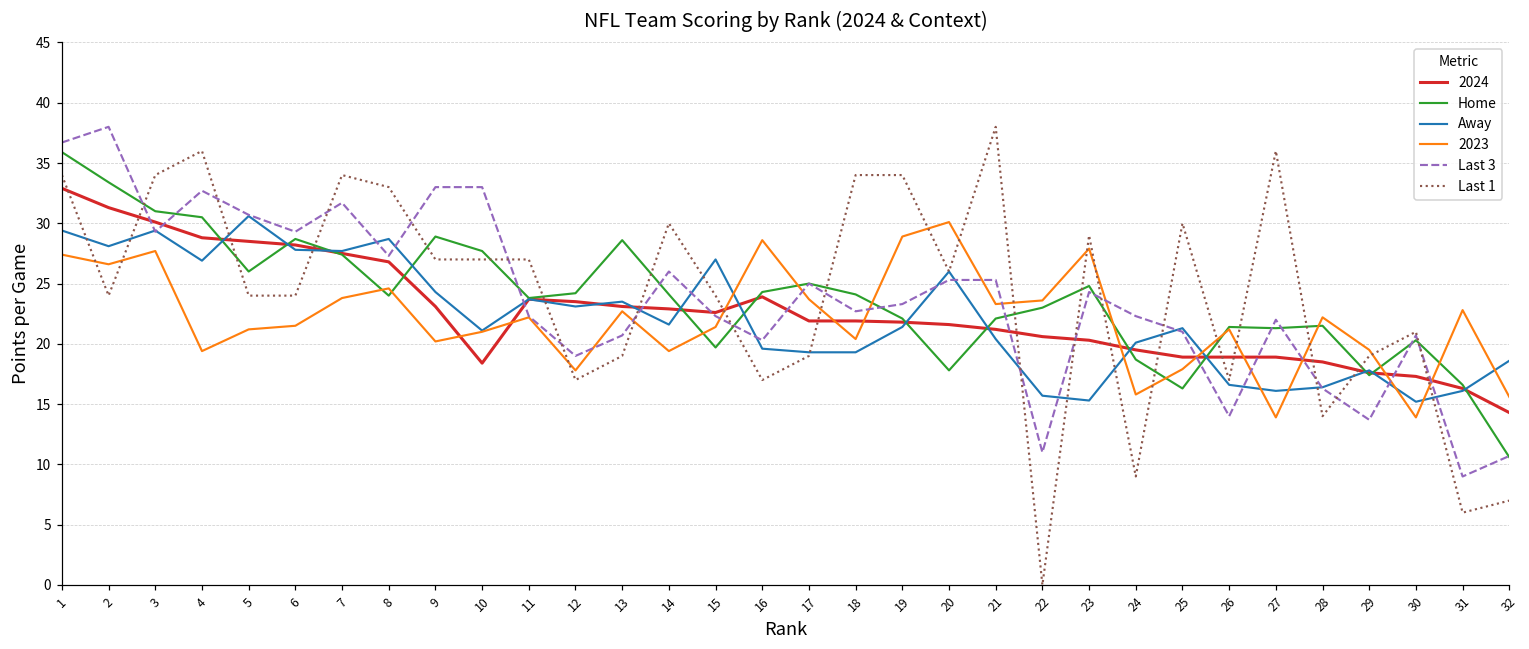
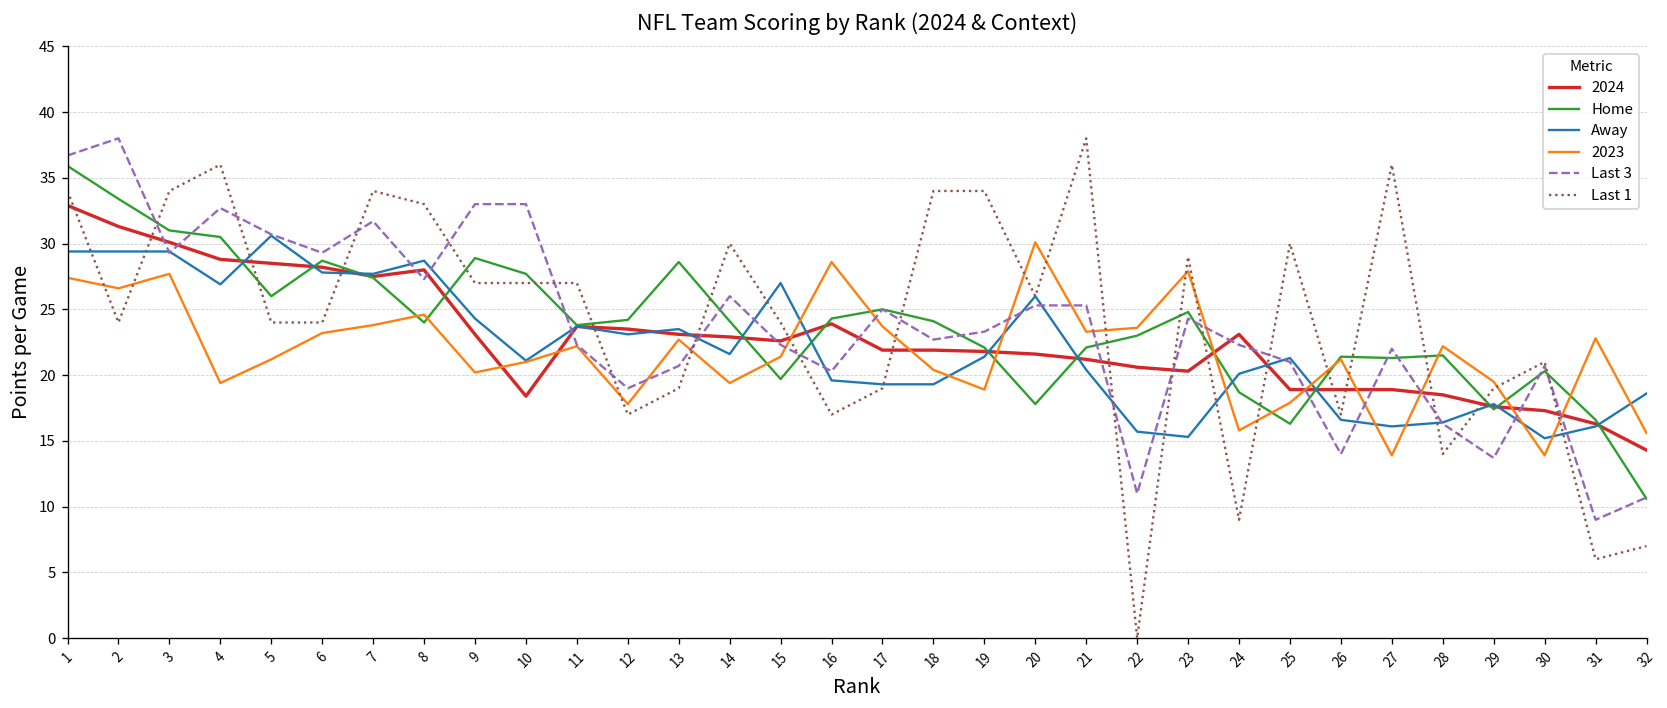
  {
    "2024": {
      "1": 32.9,
      "2": 31.3,
      "3": 30.1,
      "4": 28.8,
      "5": 28.5,
      "6": 28.2,
-     "8": 26.8,
+     "8": 28.0,
      "9": 23.1,
      "10": 18.4,
      "12": 23.5,
      "13": 23.1,
      "14": 22.9,
      "15": 22.6,
      "16": 23.9,
      "17": 21.9,
      "18": 21.9,
      "19": 21.8,
      "20": 21.6,
      "21": 21.2,
      "22": 20.6,
      "23": 20.3,
-     "24": 19.5,
+     "24": 23.1,
      "25": 18.9,
      "26": 18.9,
      "27": 18.9,
      "28": 18.5,
      "30": 17.3,
      "32": 14.3
    },
    "Home": {
      "1": 35.9,
      "2": 33.4,
      "3": 31.0,
      "4": 30.5,
      "5": 26.0,
      "6": 28.7,
      "8": 24.0,
      "9": 28.9,
      "10": 27.7,
      "12": 24.2,
      "13": 28.6,
      "14": 24.1,
      "15": 19.7,
      "16": 24.3,
      "18": 24.1,
      "19": 22.1,
      "20": 17.8,
      "21": 22.1,
      "22": 23.0,
      "23": 24.8,
      "24": 18.7,
      "25": 16.3,
      "27": 21.3,
      "28": 21.5,
      "30": 20.3,
      "31": 16.6
    },
    "Away": {
      "1": 29.4,
-     "2": 28.1,
+     "2": 29.4,
      "4": 26.9,
      "6": 27.8,
      "8": 28.7,
      "9": 24.3,
      "12": 23.1,
      "13": 23.5,
      "14": 21.6,
      "15": 27.0,
      "16": 19.6,
      "17": 19.3,
      "18": 19.3,
      "19": 21.4,
      "21": 20.4,
      "22": 15.7,
      "23": 15.3,
      "24": 20.1,
      "25": 21.3,
      "26": 16.6,
      "27": 16.1,
      "30": 15.2,
      "32": 18.6
    },
    "2023": {
      "1": 27.4,
      "2": 26.6,
      "3": 27.7,
      "4": 19.4,
      "5": 21.2,
-     "6": 21.5,
+     "6": 23.2,
      "7": 23.8,
      "8": 24.6,
      "9": 20.2,
      "12": 17.8,
      "13": 22.7,
      "14": 19.4,
      "15": 21.4,
      "16": 28.6,
      "17": 23.7,
      "18": 20.4,
-     "19": 28.9,
+     "19": 18.9,
      "20": 30.1,
      "21": 23.3,
      "22": 23.6,
      "23": 27.9,
      "24": 15.8,
      "25": 17.9,
      "27": 13.9,
      "28": 22.2,
      "29": 19.5,
      "30": 13.9,
      "31": 22.8,
      "32": 15.6
    },
    "Last 3": {
      "1": 36.7,
      "2": 38.0,
      "4": 32.7,
      "6": 29.3,
      "7": 31.7,
      "8": 27.3,
      "9": 33.0,
      "10": 33.0,
      "12": 19.0,
      "13": 20.7,
      "14": 26.0,
      "15": 22.3,
      "16": 20.3,
      "18": 22.7,
      "19": 23.3,
      "20": 25.3,
      "21": 25.3,
      "22": 11.0,
      "23": 24.3,
      "24": 22.3,
      "25": 21.0,
      "26": 14.0,
      "27": 22.0,
      "29": 13.7,
      "30": 20.7,
      "31": 9.0
    },
    "Last 1": {
      "1": 34.0,
      "2": 24.0,
      "3": 34.0,
      "4": 36.0,
      "5": 24.0,
      "6": 24.0,
      "7": 34.0,
      "8": 33.0,
      "9": 27.0,
      "10": 27.0,
      "11": 27.0,
      "12": 17.0,
      "13": 19.0,
      "14": 30.0,
      "15": 24.0,
      "16": 17.0,
      "17": 19.0,
      "18": 34.0,
      "19": 34.0,
      "21": 38.0,
      "22": 0.0,
      "23": 29.0,
      "24": 9.0,
      "25": 30.0,
      "26": 17.0,
      "27": 36.0,
      "28": 14.0,
      "29": 19.0,
      "30": 21.0,
      "31": 6.0,
      "32": 7.0
    }
  }
